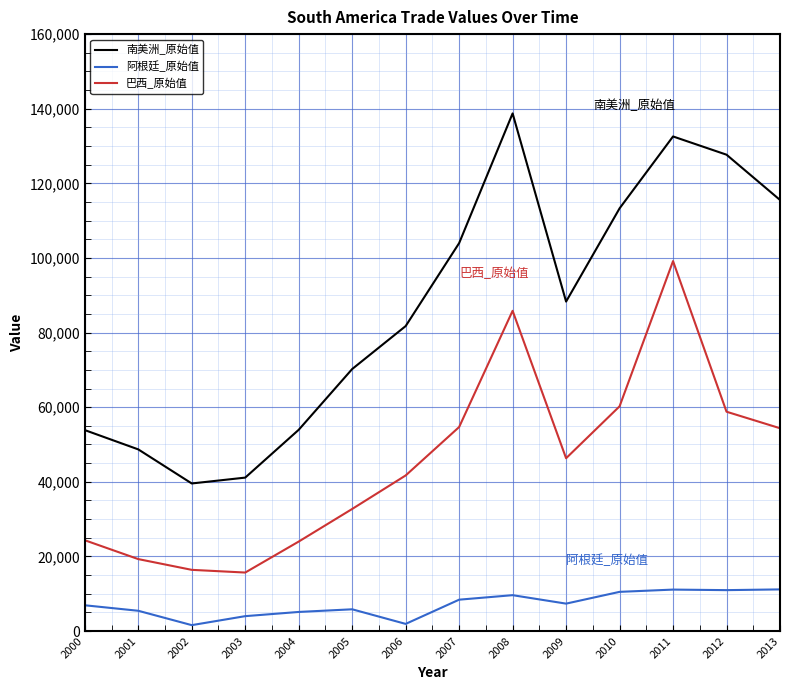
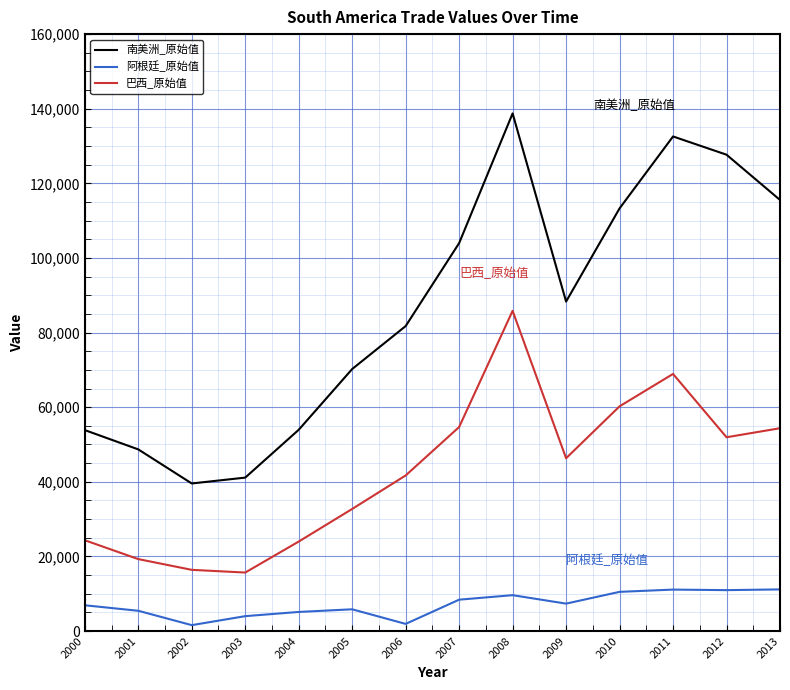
  {
    "南美洲_原始值": {
      "2000": "54,000",
      "2001": "49,000",
      "2002": "40,000",
      "2003": "41,000",
      "2004": "54,000",
      "2005": "70,000",
      "2006": "82,000",
      "2007": "104,000",
      "2008": "139,000",
      "2009": "88,000",
      "2010": "113,000",
      "2011": "133,000",
      "2012": "128,000",
      "2013": "116,000"
    },
    "阿根廷_原始值": {
      "2000": "7,000",
      "2001": "5,000",
      "2002": "2,000",
      "2003": "4,000",
      "2004": "5,000",
      "2005": "6,000",
      "2006": "2,000",
      "2007": "8,000",
      "2008": "10,000",
      "2009": "7,000",
      "2010": "10,000",
      "2011": "11,000",
      "2012": "11,000",
      "2013": "11,000"
    },
    "巴西_原始值": {
      "2000": "24,000",
      "2001": "19,000",
      "2002": "16,000",
      "2003": "16,000",
      "2004": "24,000",
      "2005": "33,000",
      "2006": "42,000",
      "2007": "55,000",
      "2008": "86,000",
      "2009": "46,000",
      "2010": "60,000",
-     "2011": "99,000",
-     "2012": "59,000",
+     "2011": "69,000",
+     "2012": "52,000",
      "2013": "54,000"
    }
  }
